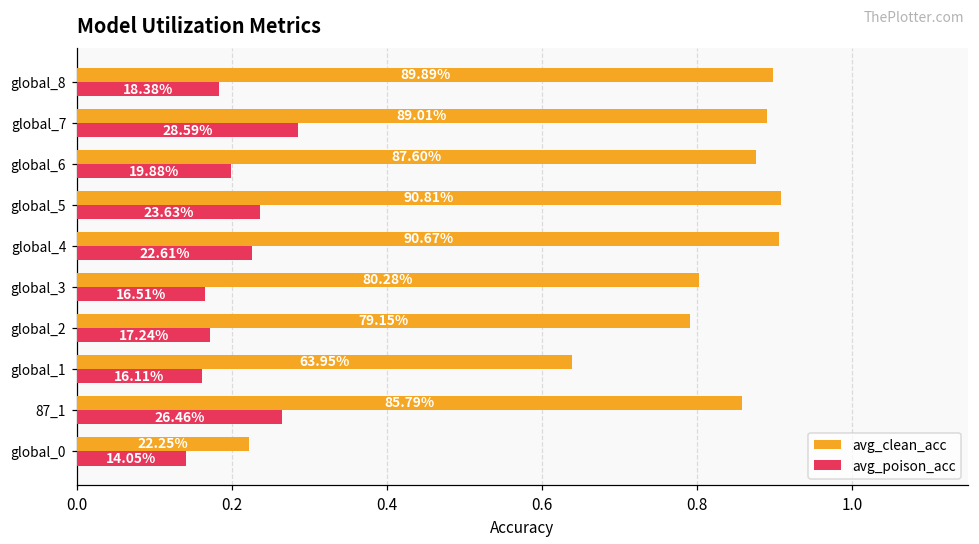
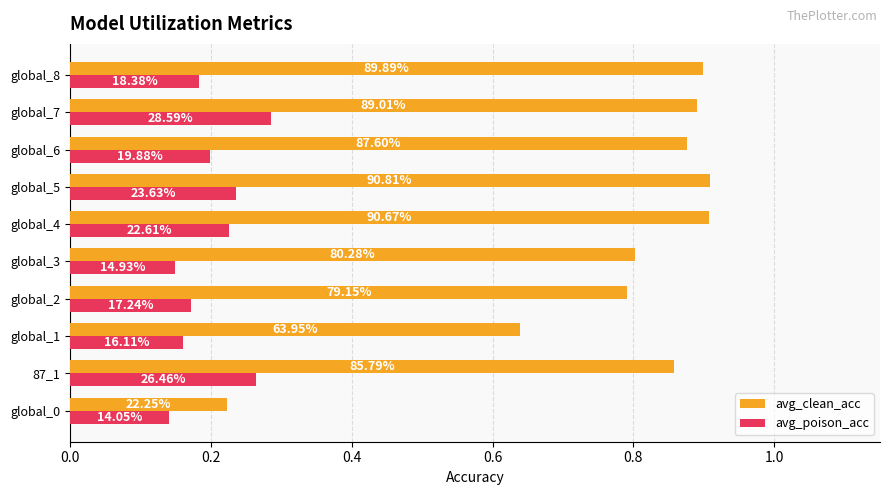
  {
    "avg_clean_acc": {
      "global_8": "89.89%",
      "global_7": "89.01%",
      "global_6": "87.60%",
      "global_5": "90.81%",
      "global_4": "90.67%",
      "global_3": "80.28%",
      "global_2": "79.15%",
      "global_1": "63.95%",
      "87_1": "85.79%",
      "global_0": "22.25%"
    },
    "avg_poison_acc": {
      "global_8": "18.38%",
      "global_7": "28.59%",
      "global_6": "19.88%",
      "global_5": "23.63%",
      "global_4": "22.61%",
-     "global_3": "16.51%",
+     "global_3": "14.93%",
      "global_2": "17.24%",
      "global_1": "16.11%",
      "87_1": "26.46%",
      "global_0": "14.05%"
    }
  }
